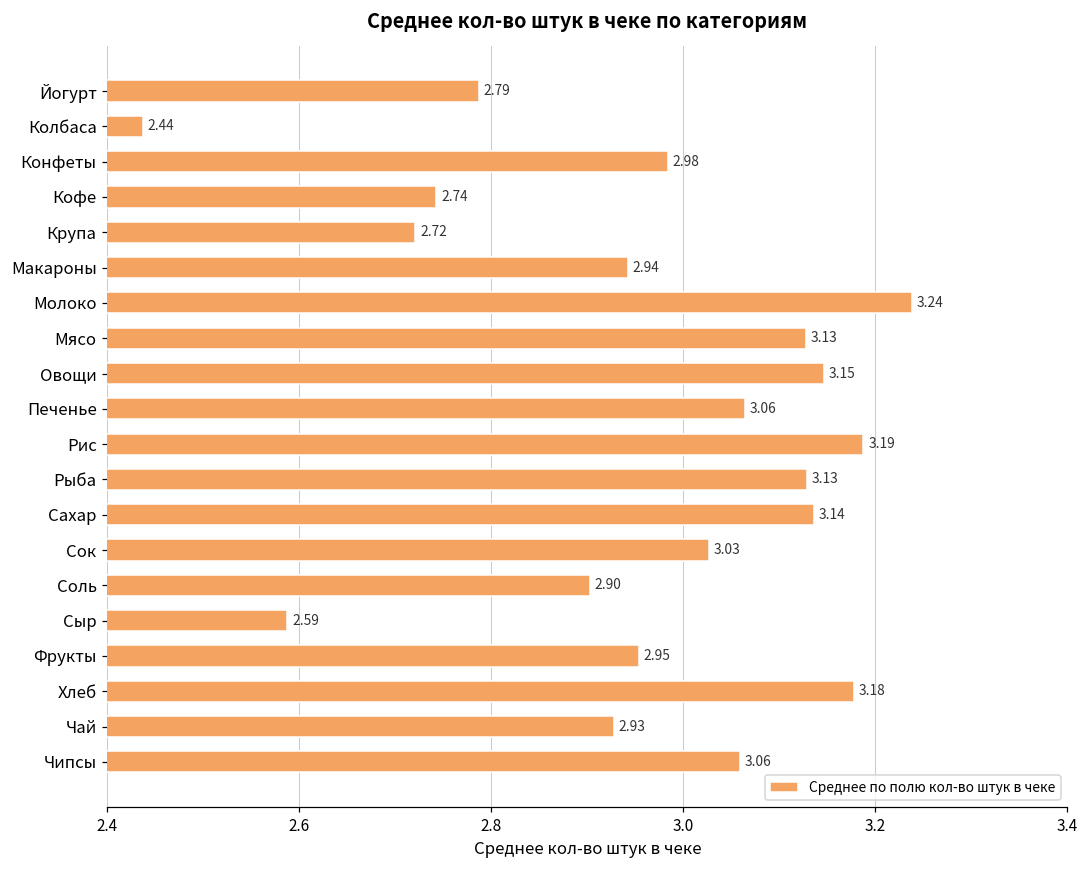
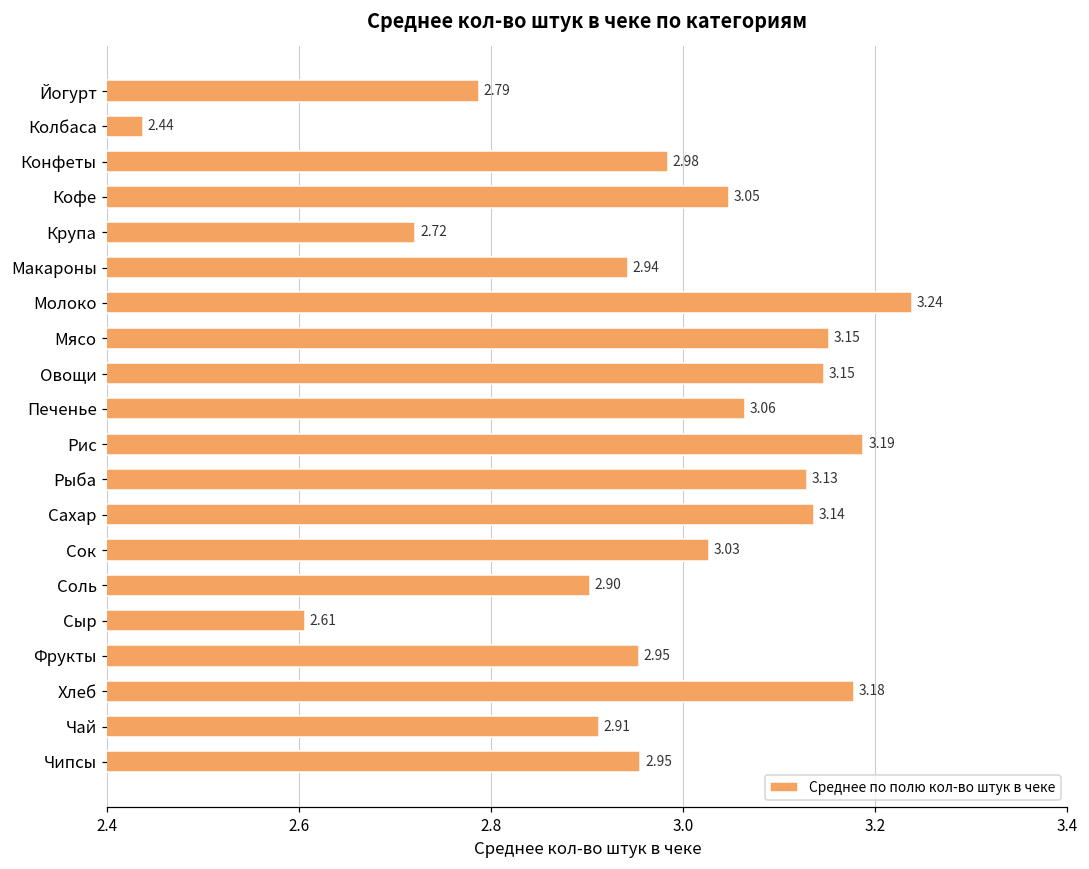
  {
    "Йогурт": 2.79,
    "Колбаса": 2.44,
    "Конфеты": 2.98,
-   "Кофе": 2.74,
+   "Кофе": 3.05,
    "Крупа": 2.72,
    "Макароны": 2.94,
    "Молоко": 3.24,
-   "Мясо": 3.13,
+   "Мясо": 3.15,
    "Овощи": 3.15,
    "Печенье": 3.06,
    "Рис": 3.19,
    "Рыба": 3.13,
    "Сахар": 3.14,
    "Сок": 3.03,
    "Соль": 2.90,
-   "Сыр": 2.59,
+   "Сыр": 2.61,
    "Фрукты": 2.95,
    "Хлеб": 3.18,
-   "Чай": 2.93,
-   "Чипсы": 3.06
+   "Чай": 2.91,
+   "Чипсы": 2.95
  }
